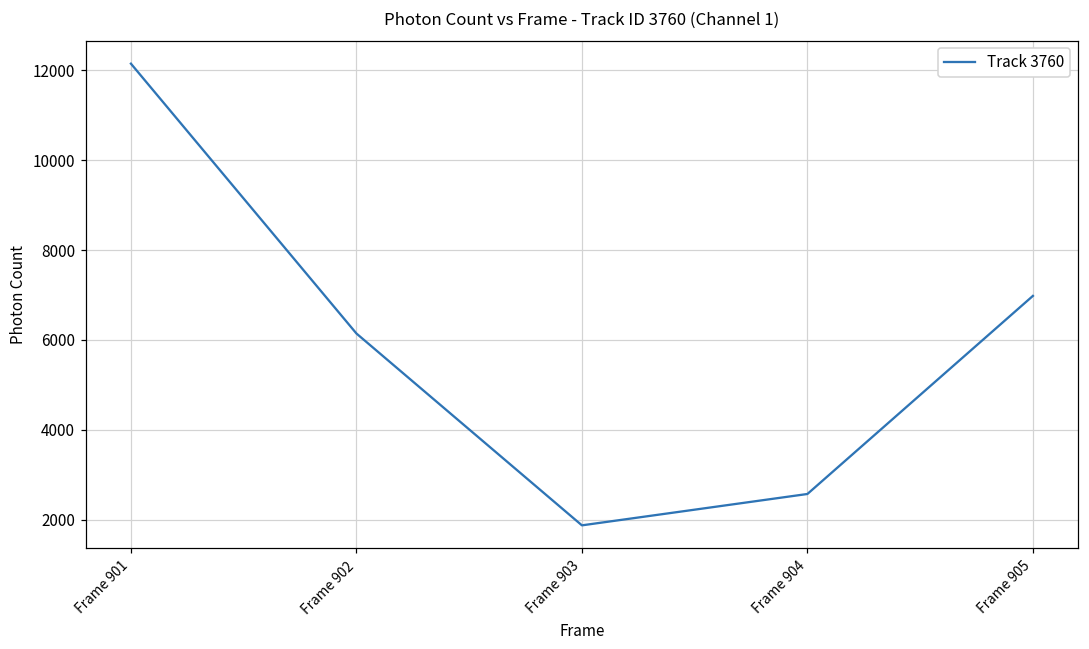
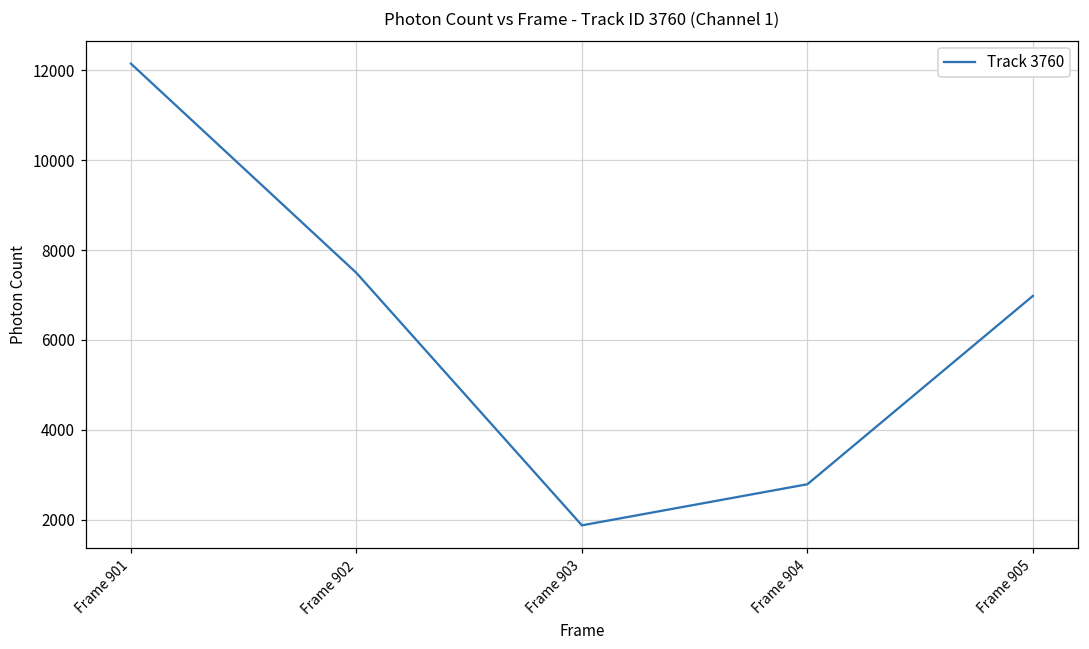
  {
    "Frame 901": 12100,
-   "Frame 902": 6100,
+   "Frame 902": 7500,
    "Frame 903": 1900,
-   "Frame 904": 2600,
+   "Frame 904": 2800,
    "Frame 905": 7000
  }
